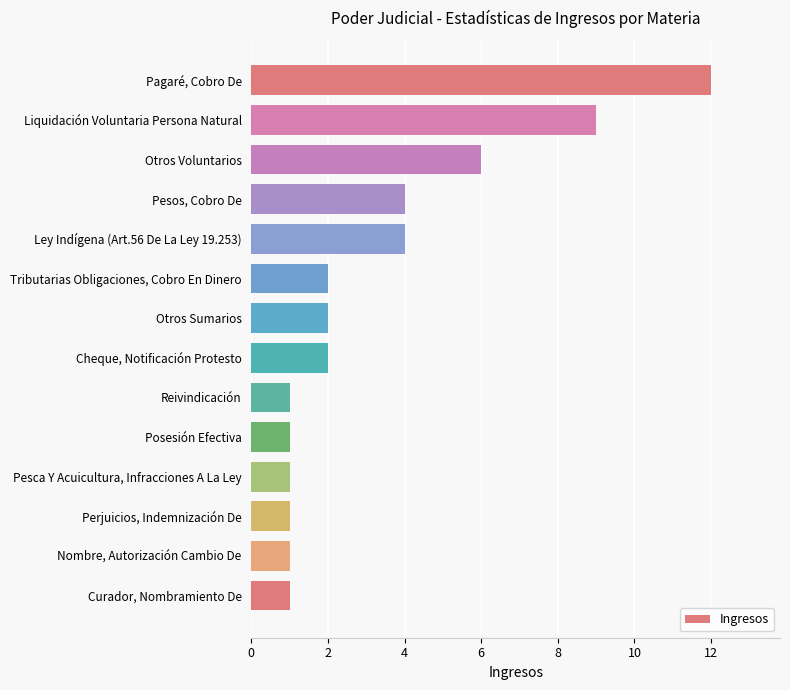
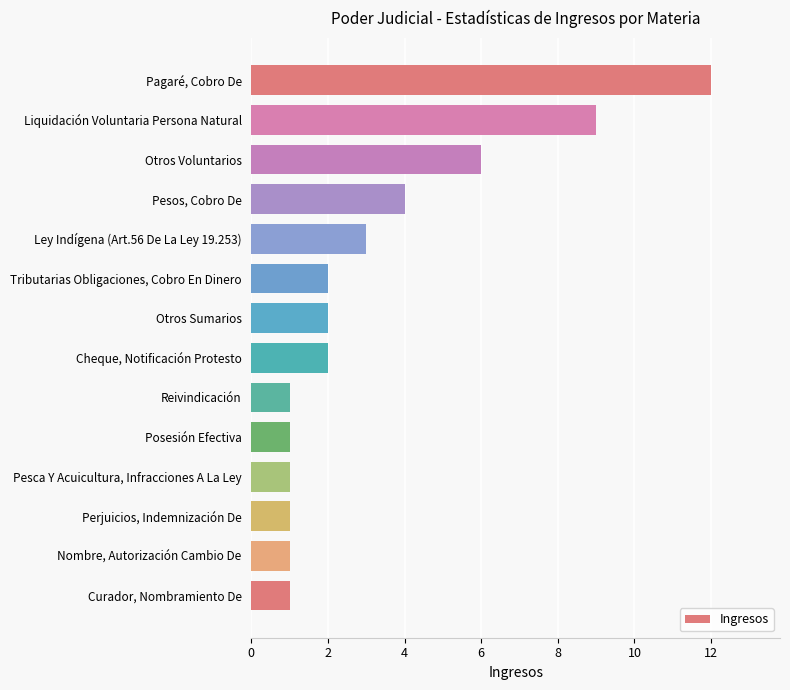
  {
    "Pagaré, Cobro De": 12,
    "Liquidación Voluntaria Persona Natural": 9,
    "Otros Voluntarios": 6,
    "Pesos, Cobro De": 4,
-   "Ley Indígena (Art.56 De La Ley 19.253)": 4,
+   "Ley Indígena (Art.56 De La Ley 19.253)": 3,
    "Tributarias Obligaciones, Cobro En Dinero": 2,
    "Otros Sumarios": 2,
    "Cheque, Notificación Protesto": 2,
    "Reivindicación": 1,
    "Posesión Efectiva": 1,
    "Pesca Y Acuicultura, Infracciones A La Ley": 1,
    "Perjuicios, Indemnización De": 1,
    "Nombre, Autorización Cambio De": 1,
    "Curador, Nombramiento De": 1
  }
